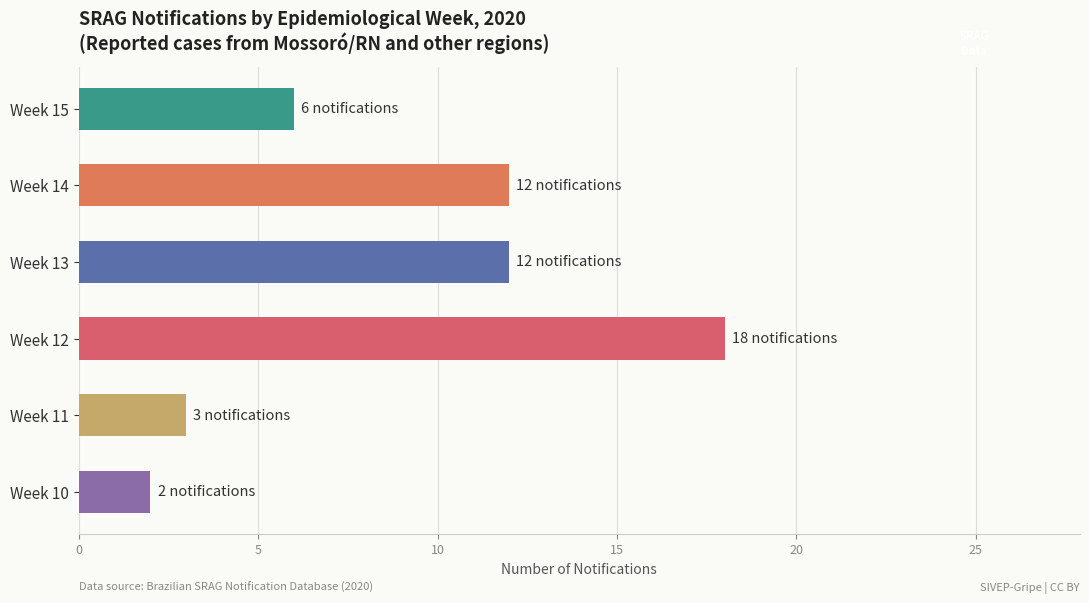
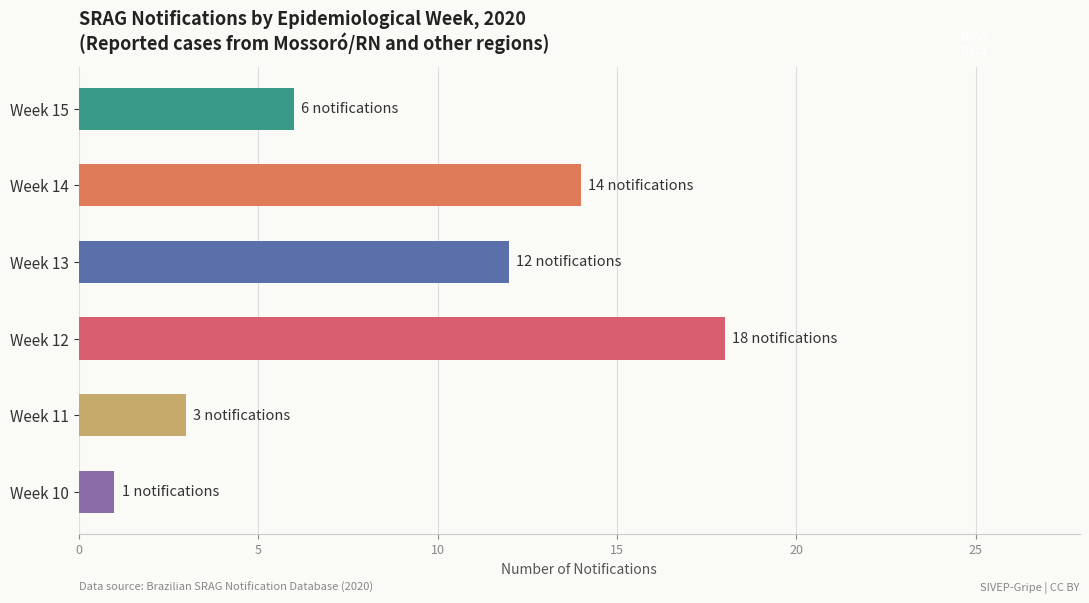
  {
    "Week 15": 6,
-   "Week 14": 12,
+   "Week 14": 14,
    "Week 13": 12,
    "Week 12": 18,
    "Week 11": 3,
-   "Week 10": 2
+   "Week 10": 1
  }
